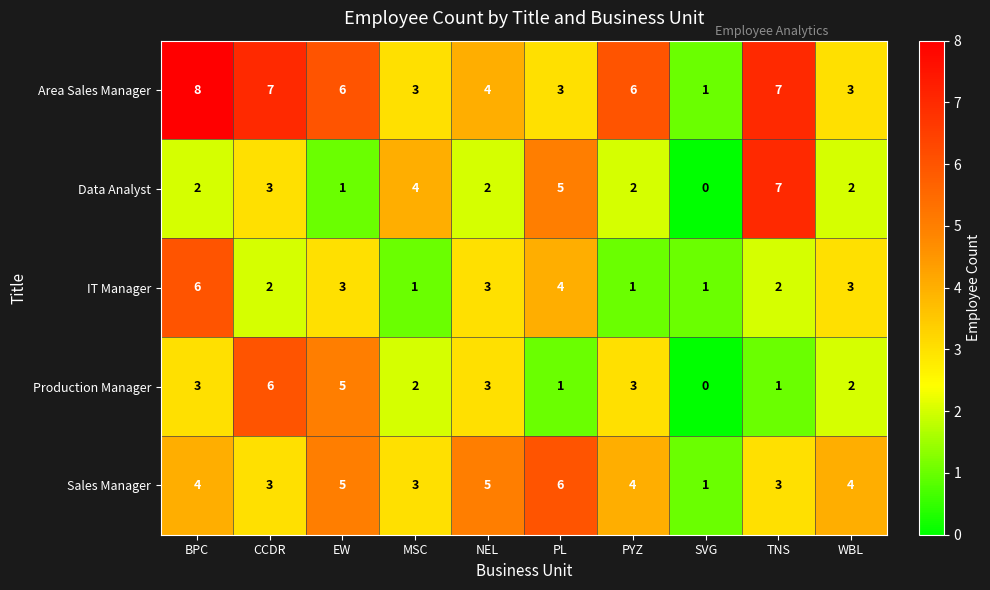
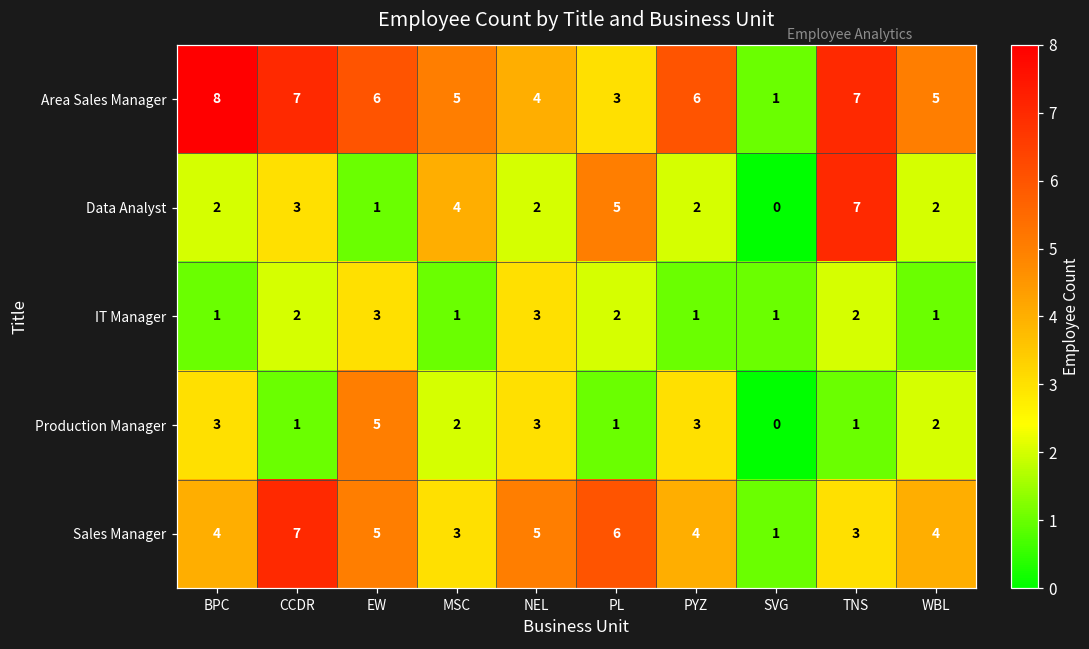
  {
    "Area Sales Manager": {
      "BPC": 8,
      "CCDR": 7,
      "EW": 6,
-     "MSC": 3,
+     "MSC": 5,
      "NEL": 4,
      "PL": 3,
      "PYZ": 6,
      "SVG": 1,
      "TNS": 7,
-     "WBL": 3
+     "WBL": 5
    },
    "Data Analyst": {
      "BPC": 2,
      "CCDR": 3,
      "EW": 1,
      "MSC": 4,
      "NEL": 2,
      "PL": 5,
      "PYZ": 2,
      "SVG": 0,
      "TNS": 7,
      "WBL": 2
    },
    "IT Manager": {
-     "BPC": 6,
+     "BPC": 1,
      "CCDR": 2,
      "EW": 3,
      "MSC": 1,
      "NEL": 3,
-     "PL": 4,
+     "PL": 2,
      "PYZ": 1,
      "SVG": 1,
      "TNS": 2,
-     "WBL": 3
+     "WBL": 1
    },
    "Production Manager": {
      "BPC": 3,
-     "CCDR": 6,
+     "CCDR": 1,
      "EW": 5,
      "MSC": 2,
      "NEL": 3,
      "PL": 1,
      "PYZ": 3,
      "SVG": 0,
      "TNS": 1,
      "WBL": 2
    },
    "Sales Manager": {
      "BPC": 4,
-     "CCDR": 3,
+     "CCDR": 7,
      "EW": 5,
      "MSC": 3,
      "NEL": 5,
      "PL": 6,
      "PYZ": 4,
      "SVG": 1,
      "TNS": 3,
      "WBL": 4
    }
  }
